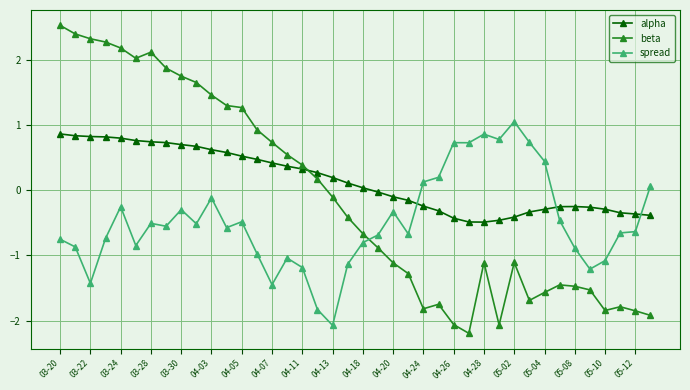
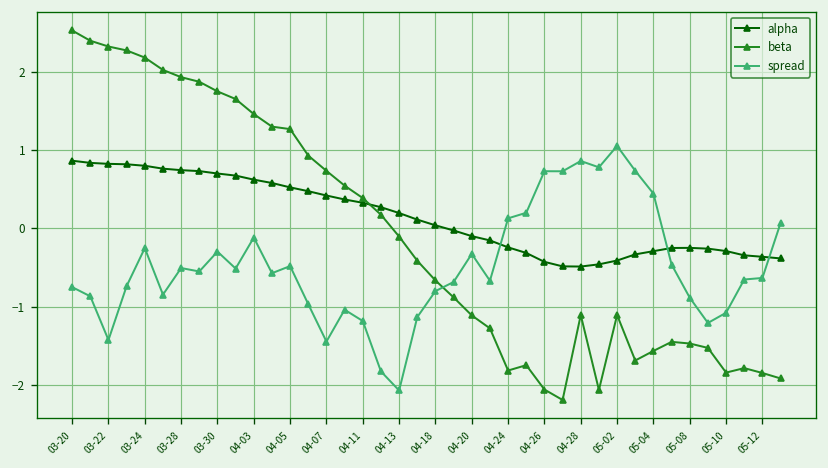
  {
    "alpha": {
      "03-20": 0.9,
      "03-22": 0.8,
      "03-24": 0.8,
      "03-28": 0.7,
      "03-30": 0.7,
      "04-03": 0.6,
      "04-05": 0.5,
      "04-07": 0.4,
      "04-11": 0.3,
      "04-13": 0.2,
      "04-18": 0.0,
      "04-20": -0.1,
      "04-24": -0.2,
      "04-26": -0.4,
      "04-28": -0.5,
      "05-02": -0.4,
      "05-04": -0.3,
      "05-08": -0.3,
      "05-10": -0.3,
      "05-12": -0.4
    },
    "beta": {
      "03-20": 2.5,
      "03-22": 2.3,
      "03-24": 2.2,
-     "03-28": 2.1,
+     "03-28": 1.9,
      "03-30": 1.7,
      "04-03": 1.5,
      "04-05": 1.3,
      "04-07": 0.7,
      "04-11": 0.4,
      "04-13": -0.1,
      "04-18": -0.7,
      "04-20": -1.1,
      "04-24": -1.8,
      "04-26": -2.1,
      "04-28": -1.1,
      "05-02": -1.1,
      "05-04": -1.6,
      "05-08": -1.5,
      "05-10": -1.8,
      "05-12": -1.8
    },
    "spread": {
      "03-20": -0.8,
      "03-22": -1.4,
      "03-24": -0.3,
      "03-28": -0.5,
      "03-30": -0.3,
      "04-03": -0.1,
      "04-05": -0.5,
      "04-07": -1.4,
      "04-11": -1.2,
      "04-13": -2.1,
      "04-18": -0.8,
      "04-20": -0.3,
      "04-24": 0.1,
      "04-26": 0.7,
      "04-28": 0.9,
      "05-02": 1.1,
      "05-04": 0.4,
      "05-08": -0.9,
      "05-10": -1.1,
      "05-12": -0.6
    }
  }
